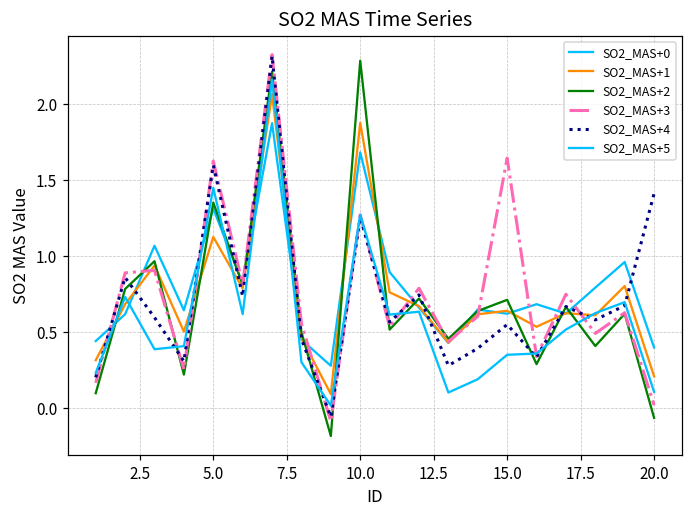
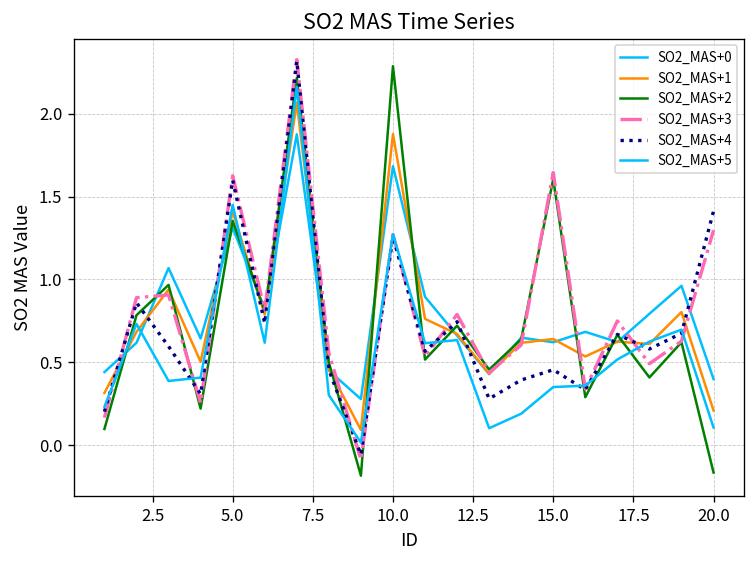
  {
    "SO2_MAS+1": {
-     "5.0": 1.13,
+     "5.0": 1.41,
      "10.0": 1.88,
      "15.0": 0.64,
      "20.0": 0.21
    },
    "SO2_MAS+2": {
      "5.0": 1.35,
      "10.0": 2.29,
-     "15.0": 0.71,
-     "20.0": -0.06
+     "15.0": 1.61,
+     "20.0": -0.16
    },
    "SO2_MAS+3": {
      "5.0": 1.63,
      "15.0": 1.65,
-     "20.0": 0.02
+     "20.0": 1.30
    },
    "SO2_MAS+4": {
      "5.0": 1.60,
-     "15.0": 0.55,
+     "15.0": 0.46,
      "20.0": 1.41
    }
  }
